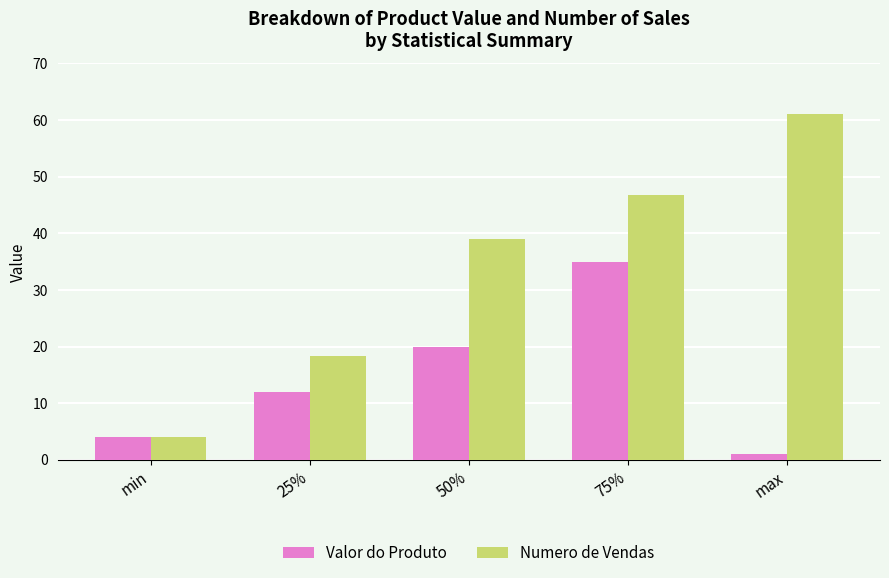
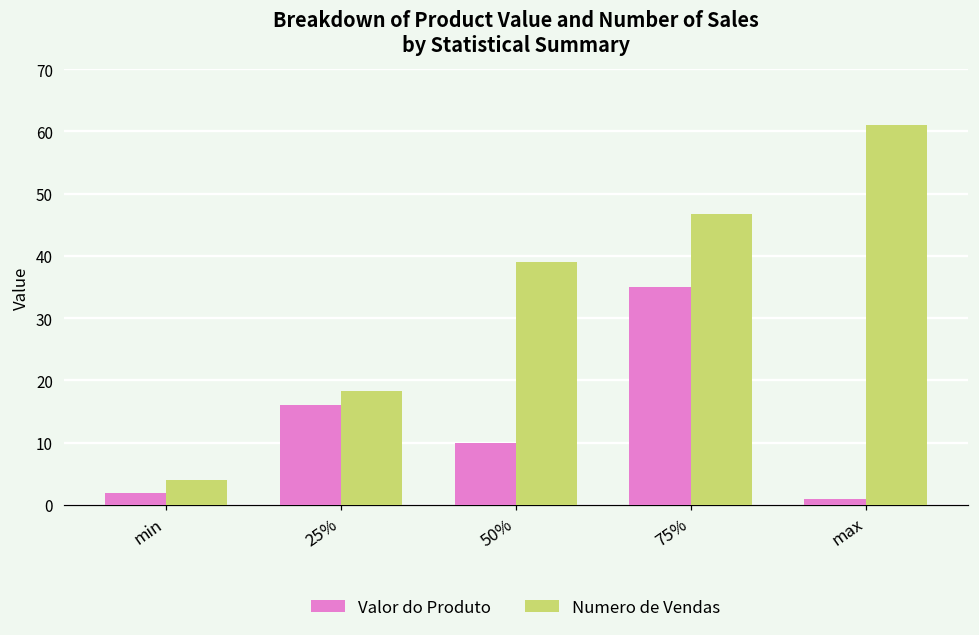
  {
    "Valor do Produto": {
-     "min": 4,
-     "25%": 12,
-     "50%": 20,
+     "min": 2,
+     "25%": 16,
+     "50%": 10,
      "75%": 35,
      "max": 1
    },
    "Numero de Vendas": {
      "min": 4,
      "25%": 18,
      "50%": 39,
      "75%": 47,
      "max": 61
    }
  }
